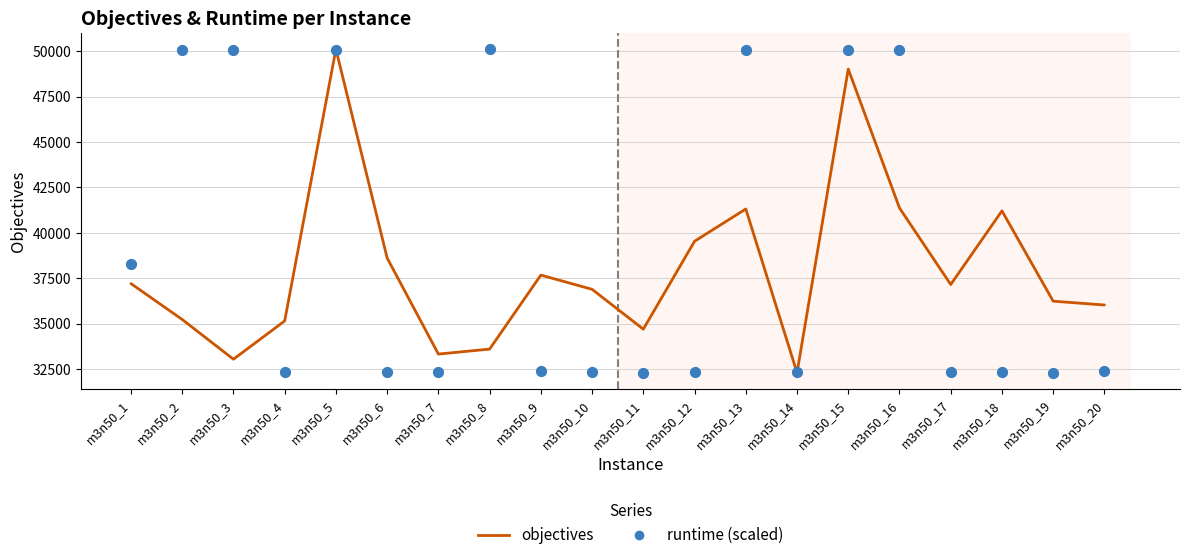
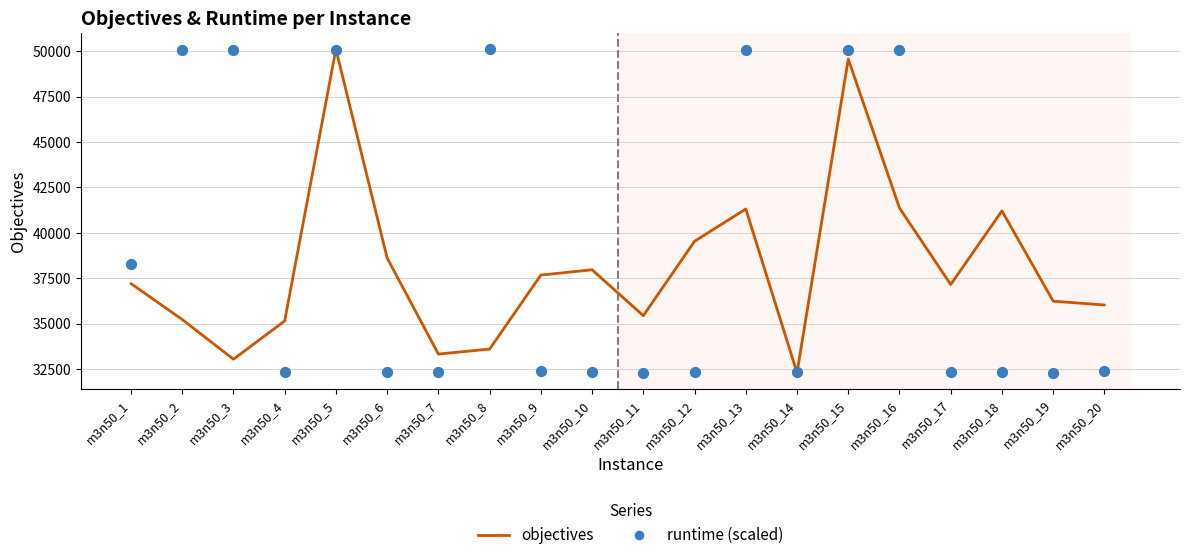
  {
    "objectives": {
      "m3n50_1": 37200,
      "m3n50_2": 35200,
      "m3n50_3": 33000,
      "m3n50_4": 35100,
      "m3n50_6": 38600,
      "m3n50_7": 33300,
      "m3n50_8": 33600,
      "m3n50_9": 37700,
-     "m3n50_10": 36900,
-     "m3n50_11": 34700,
+     "m3n50_10": 38000,
+     "m3n50_11": 35400,
      "m3n50_12": 39500,
      "m3n50_13": 41300,
-     "m3n50_15": 49000,
+     "m3n50_15": 49600,
      "m3n50_16": 41400,
      "m3n50_17": 37200,
      "m3n50_18": 41200,
      "m3n50_19": 36200,
      "m3n50_20": 36000
    }
  }
